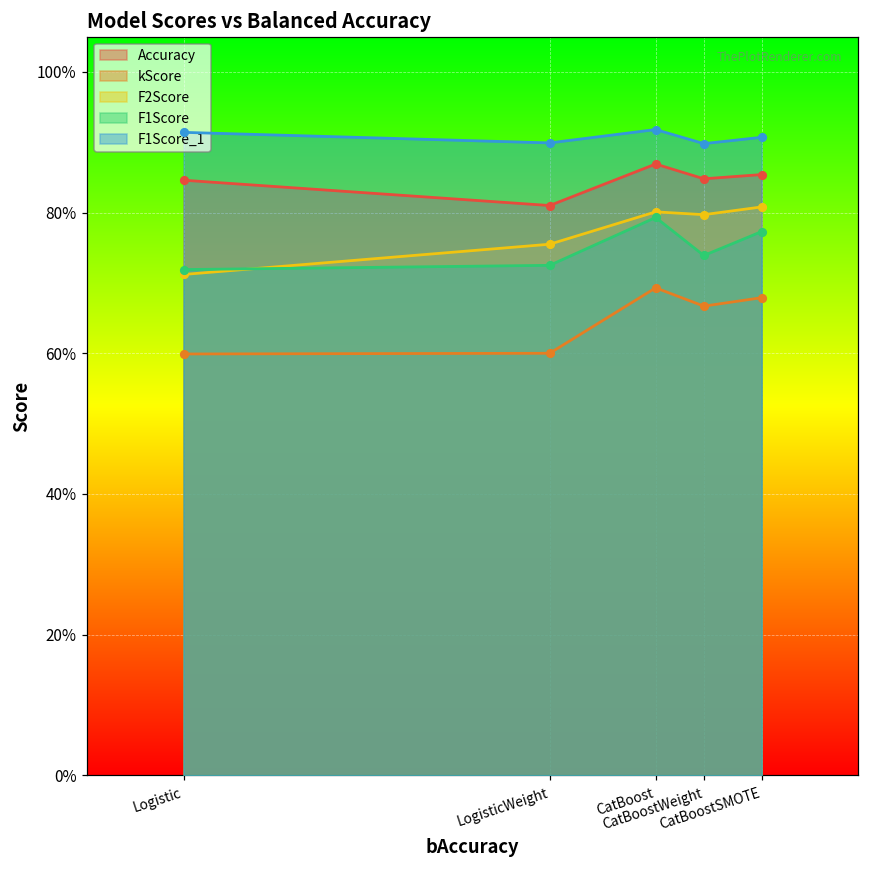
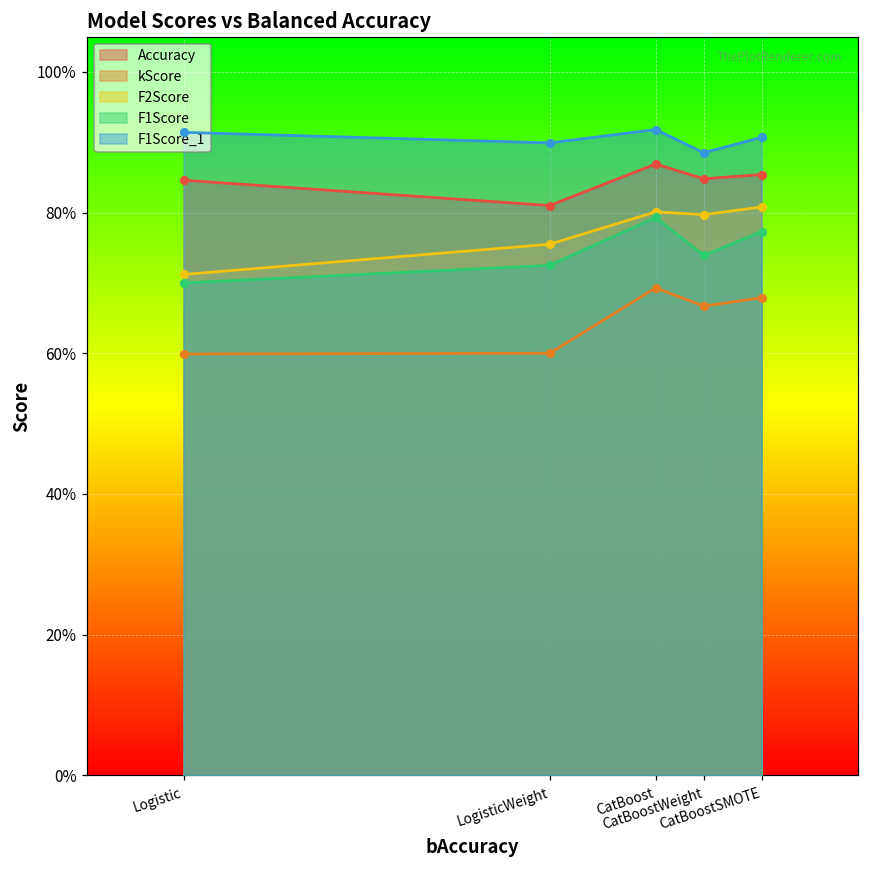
  {
    "F1Score": {
-     "Logistic": "72%",
+     "Logistic": "70%",
      "LogisticWeight": "73%",
      "CatBoost": "79%",
      "CatBoostWeight": "74%",
      "CatBoostSMOTE": "77%"
    },
    "F1Score_1": {
      "LogisticWeight": "90%",
      "CatBoost": "92%",
-     "CatBoostWeight": "90%",
+     "CatBoostWeight": "89%",
      "CatBoostSMOTE": "91%"
    }
  }
